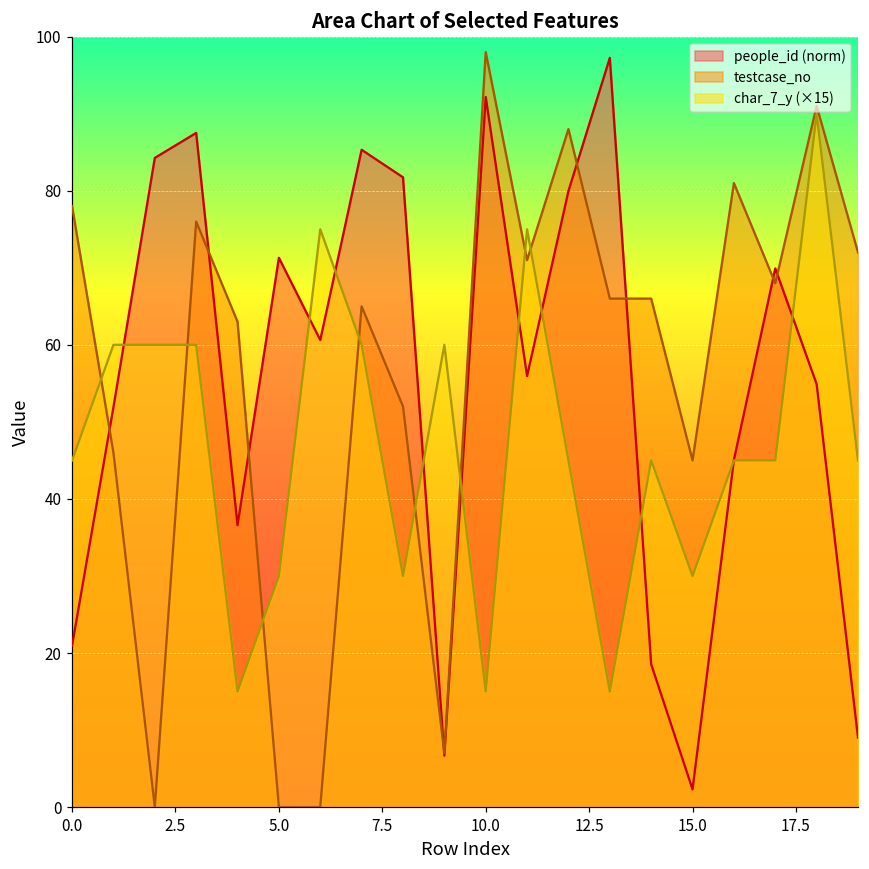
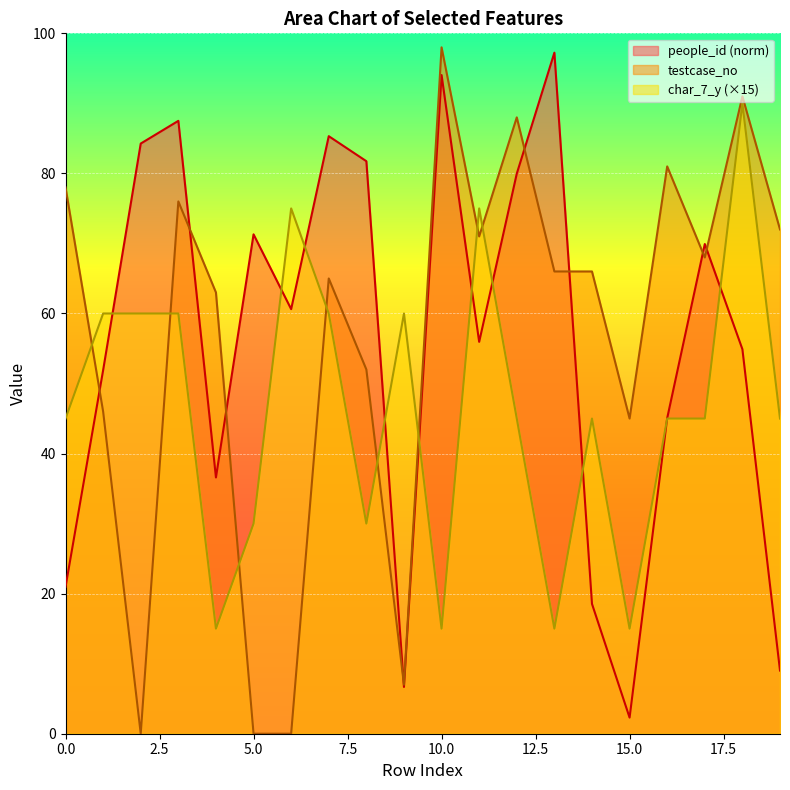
  {
    "people_id (norm)": {
      "0.0": 21,
      "5.0": 71,
-     "10.0": 92,
+     "10.0": 94,
      "15.0": 2
    },
    "testcase_no": {
      "0.0": 78,
      "5.0": 0,
      "10.0": 98,
      "15.0": 45
    },
    "char_7_y (×15)": {
      "0.0": 45,
      "5.0": 30,
      "10.0": 15,
-     "15.0": 30
+     "15.0": 15
    }
  }
